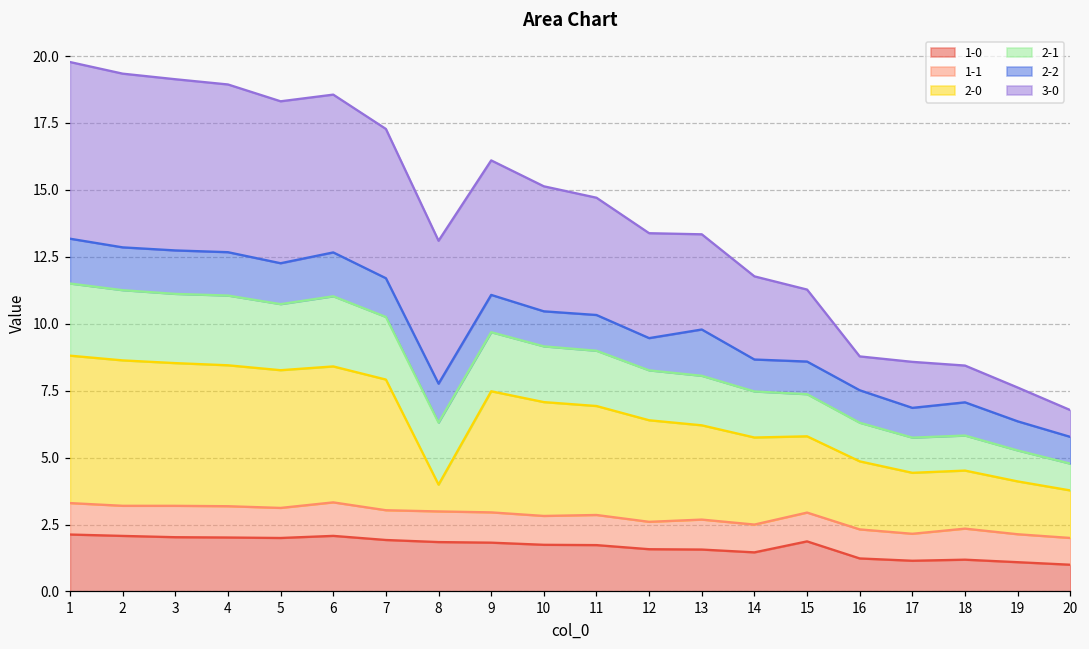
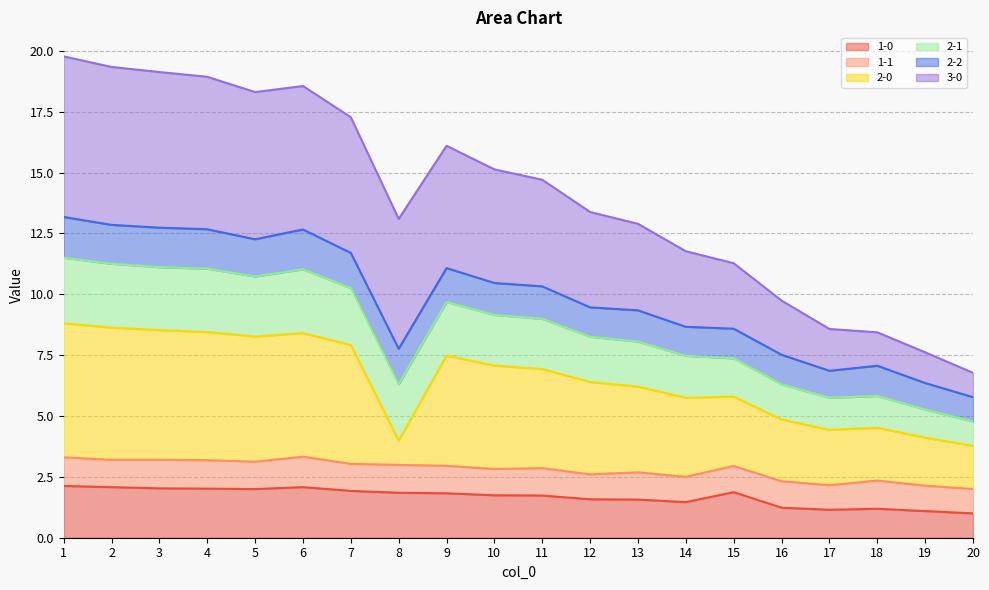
  {
    "1-0": {
      "1": 2.1,
      "2": 2.1,
      "3": 2.0,
      "4": 2.0,
      "5": 2.0,
      "6": 2.1,
      "7": 1.9,
      "8": 1.8,
      "9": 1.8,
      "10": 1.7,
      "11": 1.7,
      "12": 1.6,
      "13": 1.6,
      "14": 1.5,
      "15": 1.9,
      "16": 1.2,
      "17": 1.1,
      "18": 1.2,
      "19": 1.1,
      "20": 1.0
    },
    "1-1": {
      "1": 1.2,
      "2": 1.1,
      "3": 1.2,
      "4": 1.2,
      "5": 1.1,
      "6": 1.3,
      "7": 1.1,
      "8": 1.1,
      "9": 1.1,
      "10": 1.1,
      "11": 1.1,
      "12": 1.0,
      "13": 1.1,
      "14": 1.0,
      "15": 1.1,
      "16": 1.1,
      "17": 1.0,
      "18": 1.2,
      "19": 1.0,
      "20": 1.0
    },
    "2-0": {
      "1": 5.5,
      "2": 5.4,
      "3": 5.3,
      "4": 5.3,
      "5": 5.1,
      "6": 5.1,
      "7": 4.9,
      "8": 1.0,
      "9": 4.5,
      "10": 4.3,
      "11": 4.1,
      "12": 3.8,
      "13": 3.5,
      "14": 3.3,
      "15": 2.8,
      "16": 2.5,
      "17": 2.3,
      "18": 2.2,
      "19": 2.0,
      "20": 1.8
    },
    "2-1": {
      "1": 2.7,
      "2": 2.6,
      "3": 2.6,
      "4": 2.6,
      "5": 2.5,
      "6": 2.6,
      "7": 2.3,
      "8": 2.3,
      "9": 2.2,
      "10": 2.1,
      "11": 2.1,
      "12": 1.9,
      "13": 1.8,
      "14": 1.7,
      "15": 1.6,
      "16": 1.4,
      "17": 1.3,
      "18": 1.3,
      "19": 1.2,
      "20": 1.0
    },
    "2-2": {
      "1": 1.7,
      "2": 1.6,
      "3": 1.6,
      "4": 1.6,
      "5": 1.5,
      "6": 1.6,
      "7": 1.4,
      "8": 1.5,
      "9": 1.4,
      "10": 1.3,
      "11": 1.3,
      "12": 1.2,
-     "13": 1.7,
+     "13": 1.3,
      "14": 1.2,
      "15": 1.2,
      "16": 1.2,
      "17": 1.1,
      "18": 1.2,
      "19": 1.1,
      "20": 1.0
    },
    "3-0": {
      "1": 6.6,
      "2": 6.5,
      "3": 6.4,
      "4": 6.3,
      "5": 6.0,
      "6": 5.9,
      "7": 5.6,
      "8": 5.3,
      "9": 5.0,
      "10": 4.7,
      "11": 4.4,
      "12": 3.9,
      "13": 3.6,
      "14": 3.1,
      "15": 2.7,
-     "16": 1.3,
+     "16": 2.2,
      "17": 1.7,
      "18": 1.4,
      "19": 1.3,
      "20": 1.0
    }
  }
